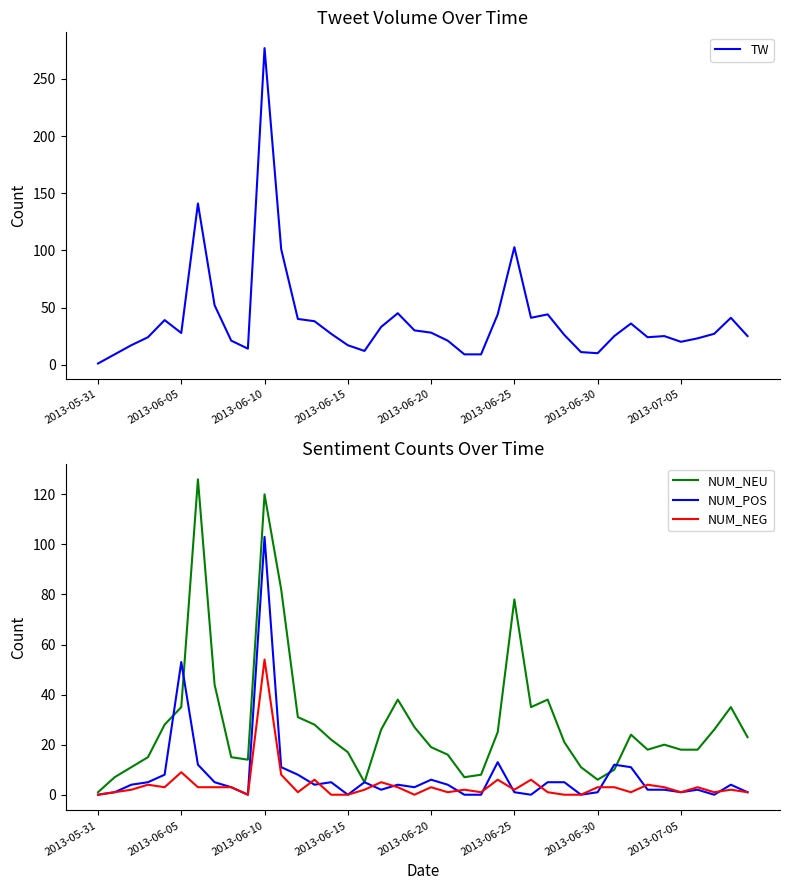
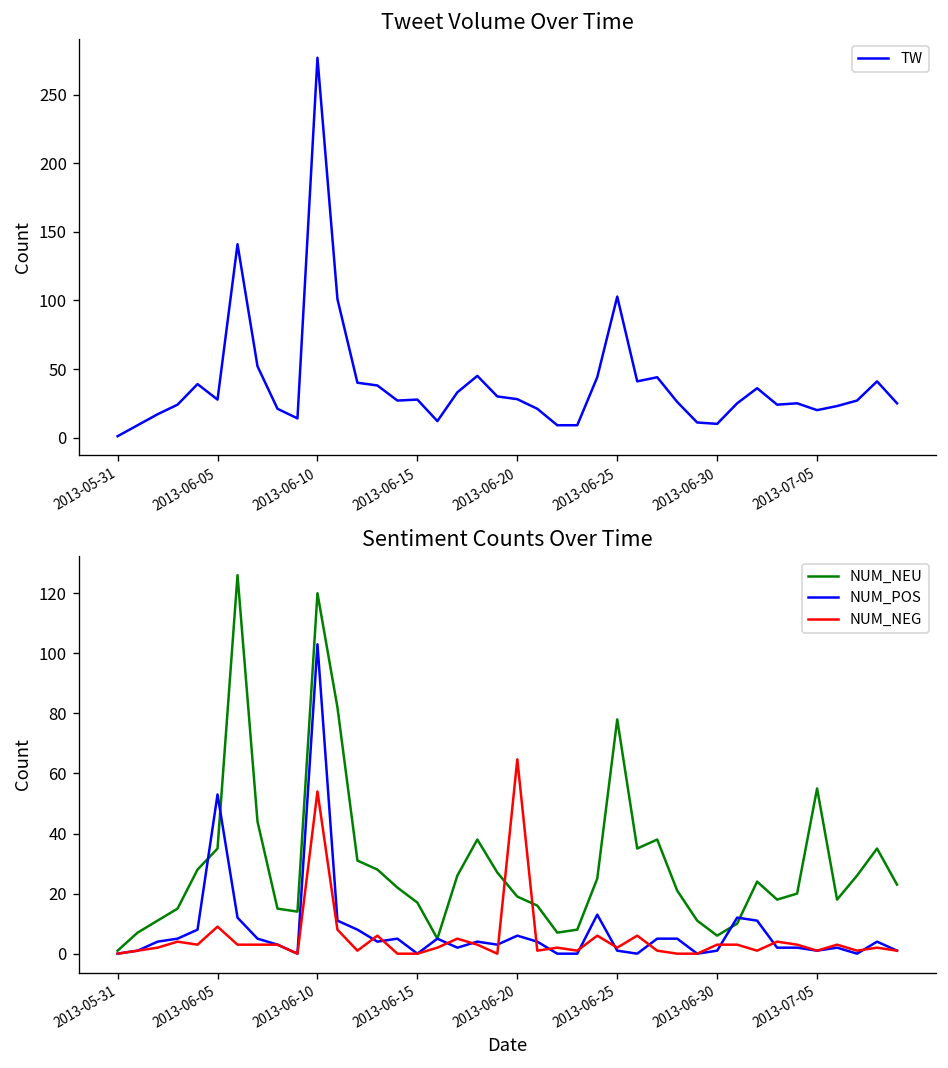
  {
    "Tweet Volume Over Time": {
      "2013-05-31": 1,
      "2013-06-05": 28,
      "2013-06-10": 277,
-     "2013-06-15": 17,
+     "2013-06-15": 28,
      "2013-06-20": 28,
      "2013-06-25": 103,
      "2013-06-30": 10,
      "2013-07-05": 20
    },
    "Sentiment Counts Over Time": {
      "NUM_NEU": {
        "2013-06-05": 35,
        "2013-06-10": 120,
        "2013-06-15": 17,
        "2013-06-20": 19,
        "2013-06-25": 78,
        "2013-06-30": 6,
-       "2013-07-05": 18
+       "2013-07-05": 55
      },
      "NUM_POS": {
        "2013-06-05": 53,
        "2013-06-10": 103,
        "2013-06-20": 6,
        "2013-06-30": 1
      },
      "NUM_NEG": {
        "2013-06-05": 9,
        "2013-06-10": 54,
-       "2013-06-20": 3,
+       "2013-06-20": 65,
        "2013-06-30": 3
      }
    }
  }
